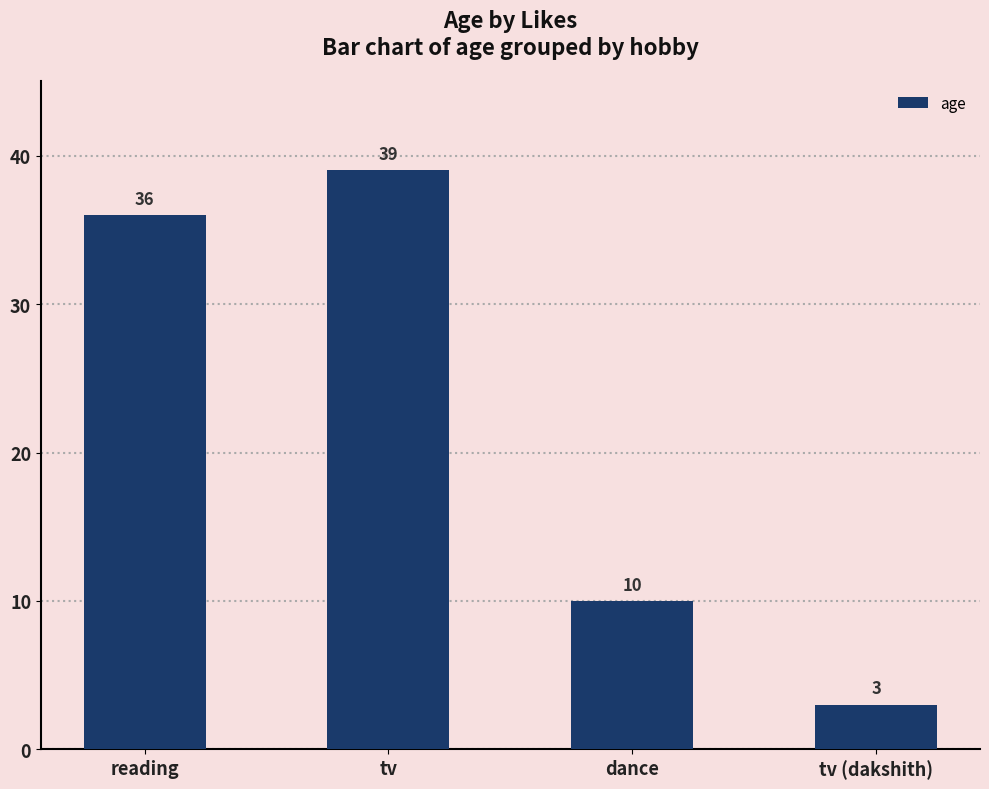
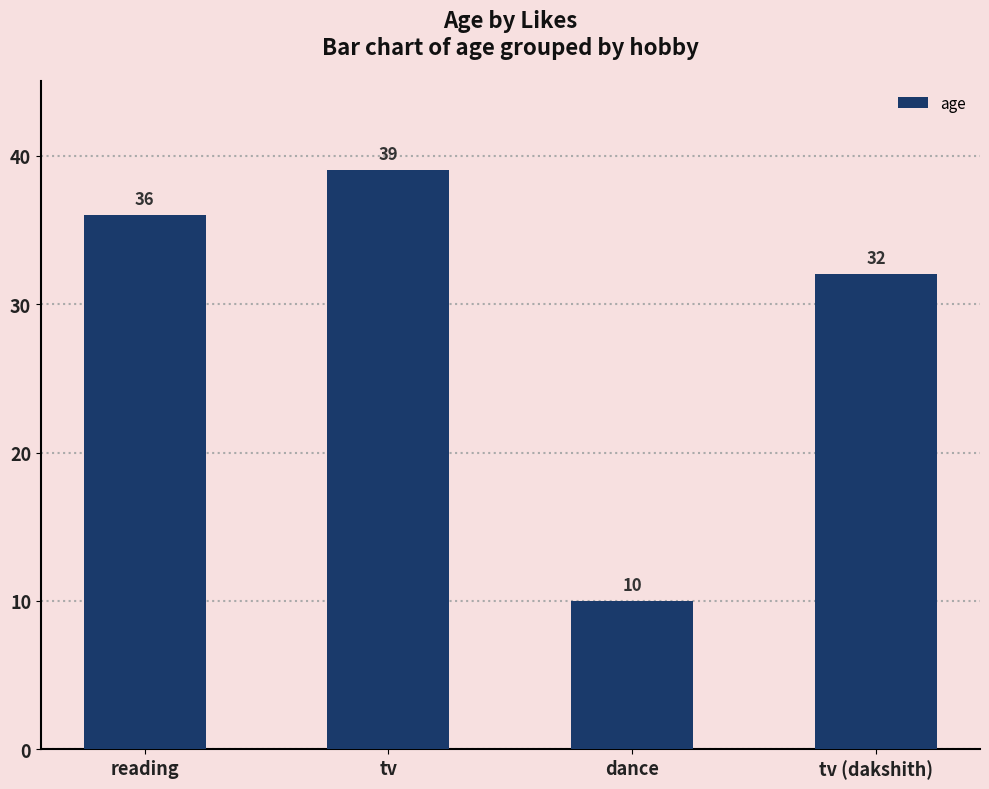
  {
    "reading": 36,
    "tv": 39,
    "dance": 10,
-   "tv (dakshith)": 3
+   "tv (dakshith)": 32
  }
